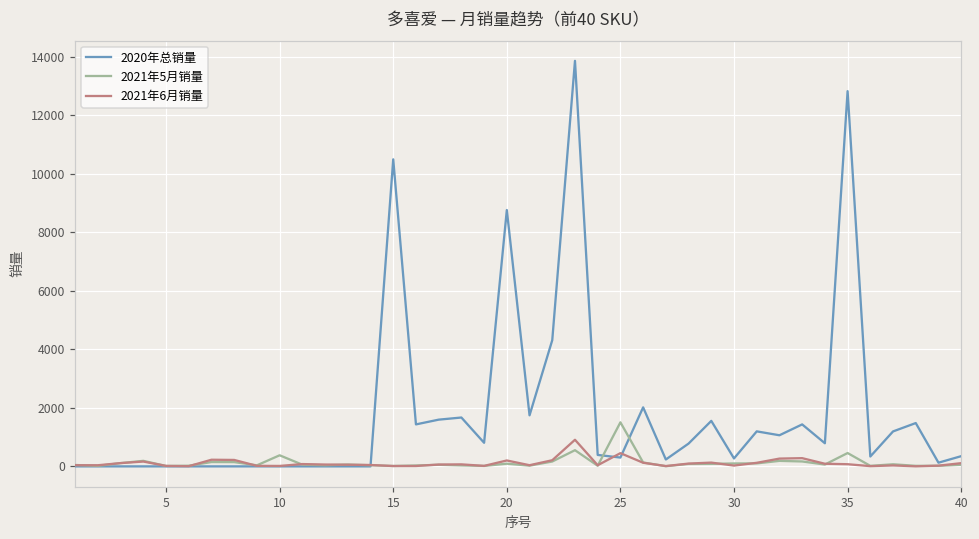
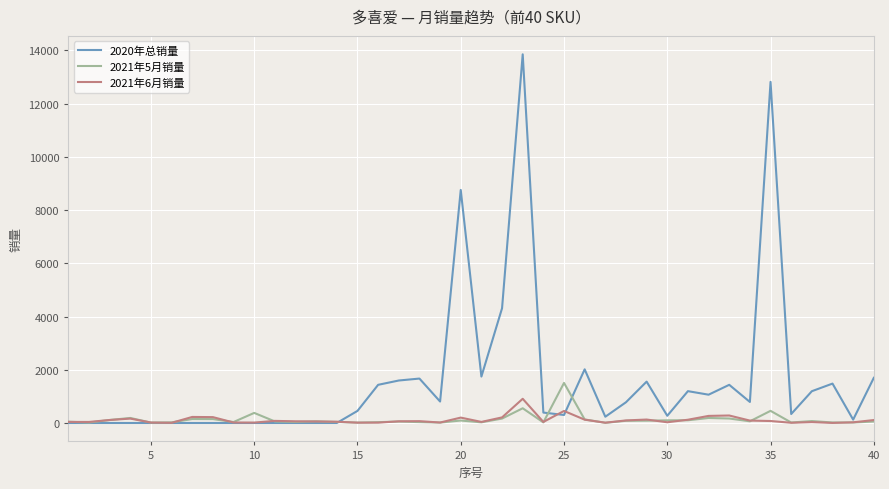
  {
    "2020年总销量": {
-     "15": 10500,
+     "15": 500,
      "20": 8800,
      "25": 300,
      "30": 300,
      "35": 12800,
-     "40": 300
+     "40": 1700
    },
    "2021年5月销量": {
      "10": 400,
      "20": 100,
      "25": 1500,
      "35": 500
    },
    "2021年6月销量": {
      "20": 200,
      "25": 500,
      "35": 100
    }
  }
